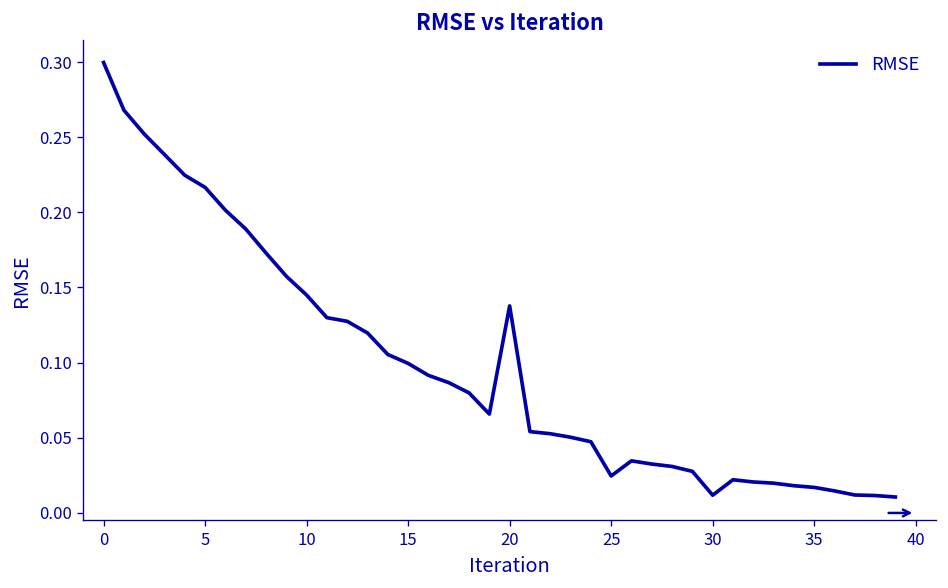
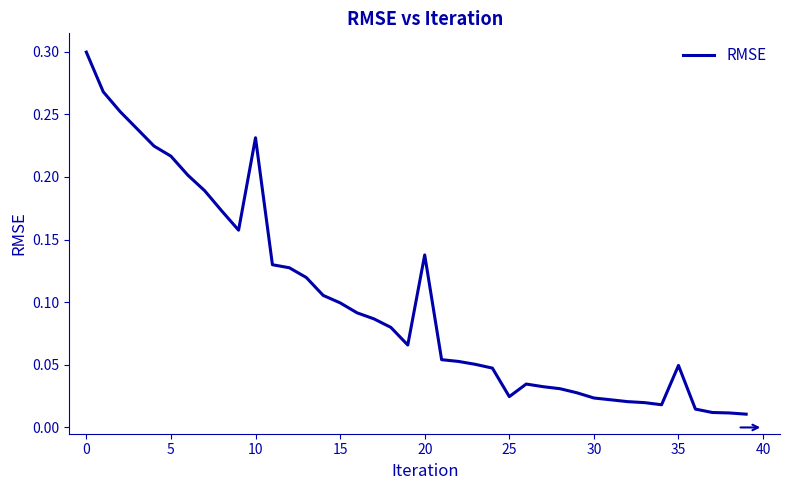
  {
    "0": 0.300,
    "5": 0.217,
-   "10": 0.145,
+   "10": 0.231,
    "15": 0.099,
    "20": 0.138,
    "25": 0.025,
-   "30": 0.012,
-   "35": 0.017
+   "30": 0.024,
+   "35": 0.050
  }
